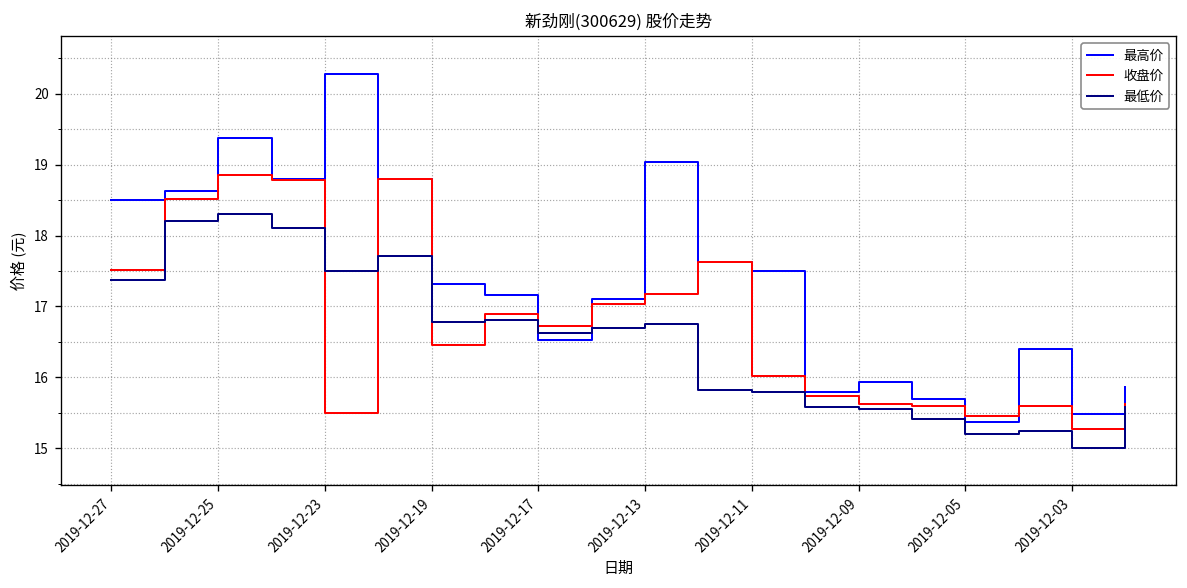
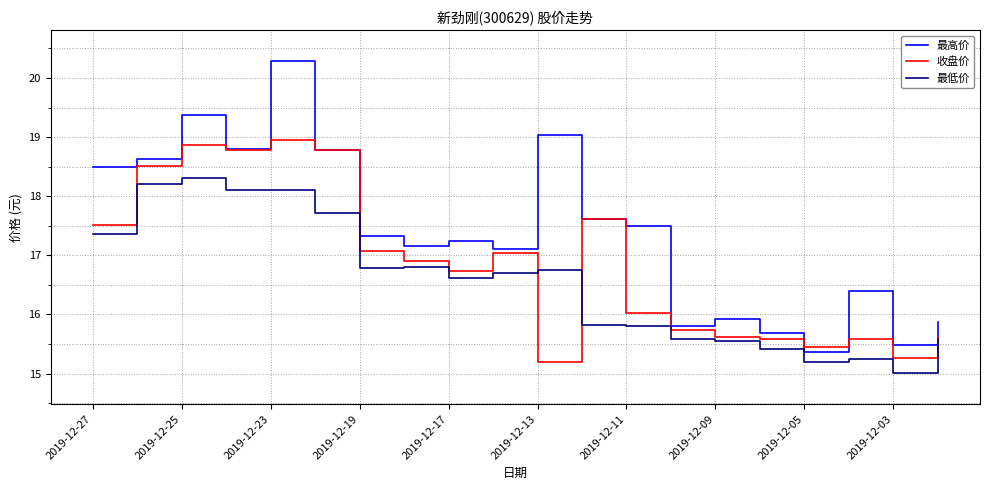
  {
    "最高价": {
      "2019-12-27": 18.5,
      "2019-12-25": 19.4,
      "2019-12-23": 20.3,
      "2019-12-19": 17.3,
-     "2019-12-17": 16.5,
+     "2019-12-17": 17.3,
      "2019-12-13": 19.0,
      "2019-12-11": 17.5,
      "2019-12-09": 15.9,
      "2019-12-05": 15.4,
      "2019-12-03": 15.5
    },
    "收盘价": {
      "2019-12-27": 17.5,
      "2019-12-25": 18.9,
-     "2019-12-23": 15.5,
-     "2019-12-19": 16.5,
+     "2019-12-23": 19.0,
+     "2019-12-19": 17.1,
      "2019-12-17": 16.7,
-     "2019-12-13": 17.2,
+     "2019-12-13": 15.2,
      "2019-12-11": 16.0,
      "2019-12-09": 15.6,
      "2019-12-05": 15.5,
      "2019-12-03": 15.3
    },
    "最低价": {
      "2019-12-27": 17.4,
      "2019-12-25": 18.3,
-     "2019-12-23": 17.5,
+     "2019-12-23": 18.1,
      "2019-12-19": 16.8,
      "2019-12-17": 16.6,
      "2019-12-13": 16.8,
      "2019-12-11": 15.8,
      "2019-12-09": 15.6,
      "2019-12-05": 15.2,
      "2019-12-03": 15.0
    }
  }
